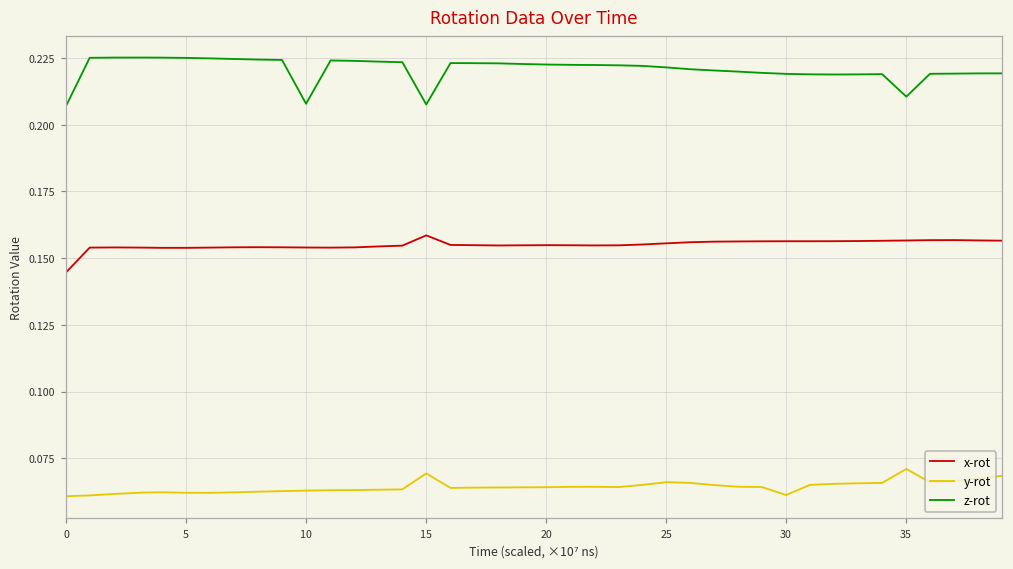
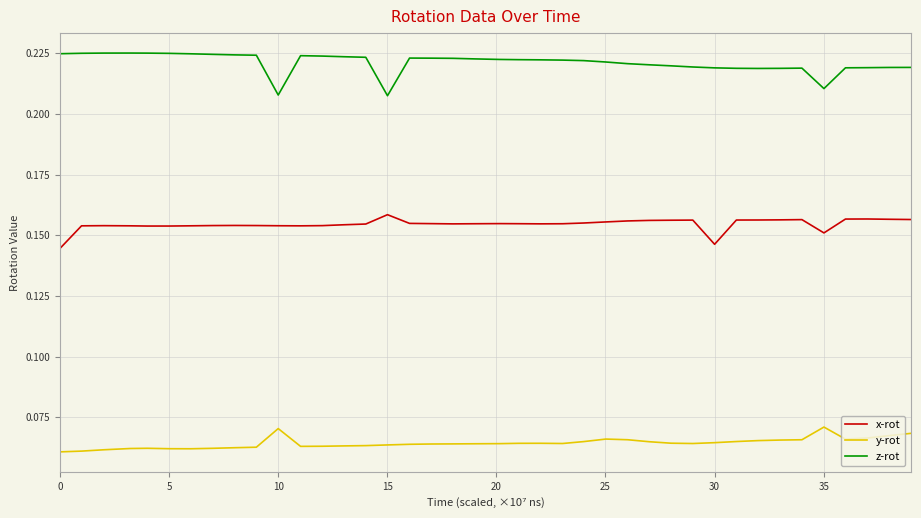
  {
    "x-rot": {
      "0": 0.145,
      "5": 0.154,
      "10": 0.154,
      "15": 0.159,
-     "30": 0.156,
-     "35": 0.157
+     "30": 0.146,
+     "35": 0.151
    },
    "y-rot": {
      "0": 0.061,
      "5": 0.062,
-     "10": 0.063,
-     "15": 0.069,
-     "30": 0.061,
+     "10": 0.070,
+     "15": 0.064,
+     "30": 0.065,
      "35": 0.071
    },
    "z-rot": {
-     "0": 0.207,
+     "0": 0.225,
      "5": 0.225,
      "10": 0.208,
      "15": 0.208,
      "30": 0.219,
      "35": 0.211
    }
  }
